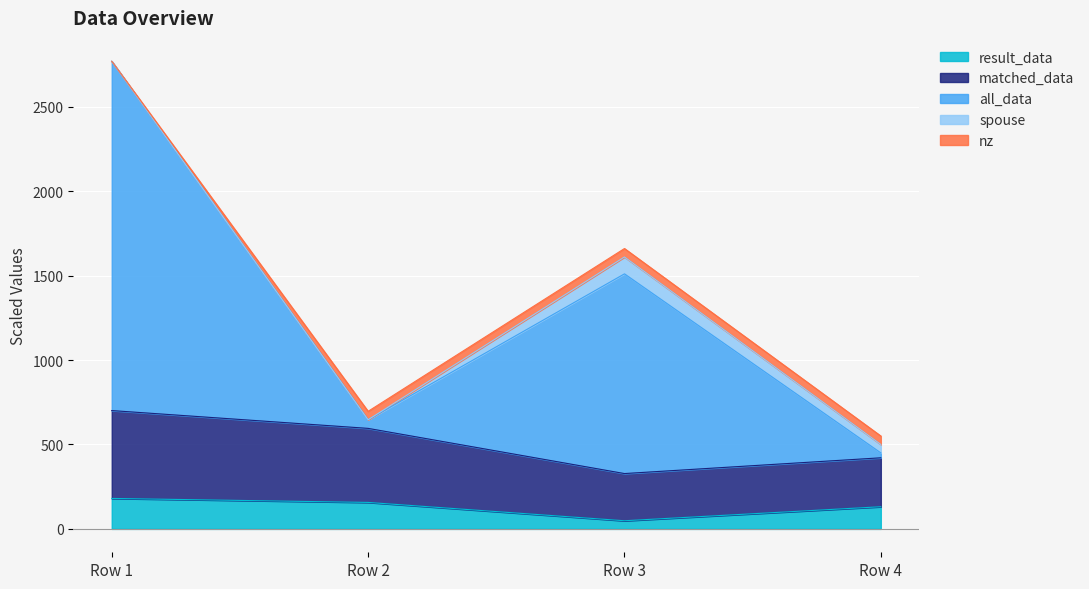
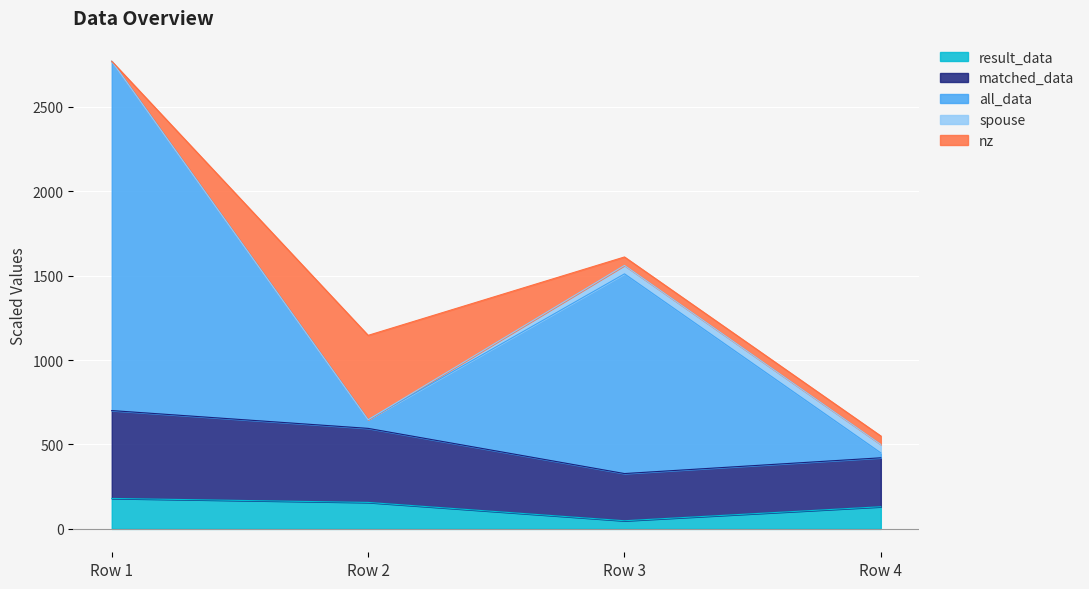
  {
    "result_data": {
      "Row 1": 180,
      "Row 2": 160,
      "Row 3": 50,
      "Row 4": 130
    },
    "matched_data": {
      "Row 1": 520,
      "Row 2": 440,
      "Row 3": 280,
      "Row 4": 290
    },
    "all_data": {
      "Row 3": 1180,
      "Row 4": 30
    },
    "spouse": {
-     "Row 3": 100,
+     "Row 3": 50,
      "Row 4": 50
    },
    "nz": {
-     "Row 2": 50,
+     "Row 2": 500,
      "Row 3": 50,
      "Row 4": 50
    }
  }
